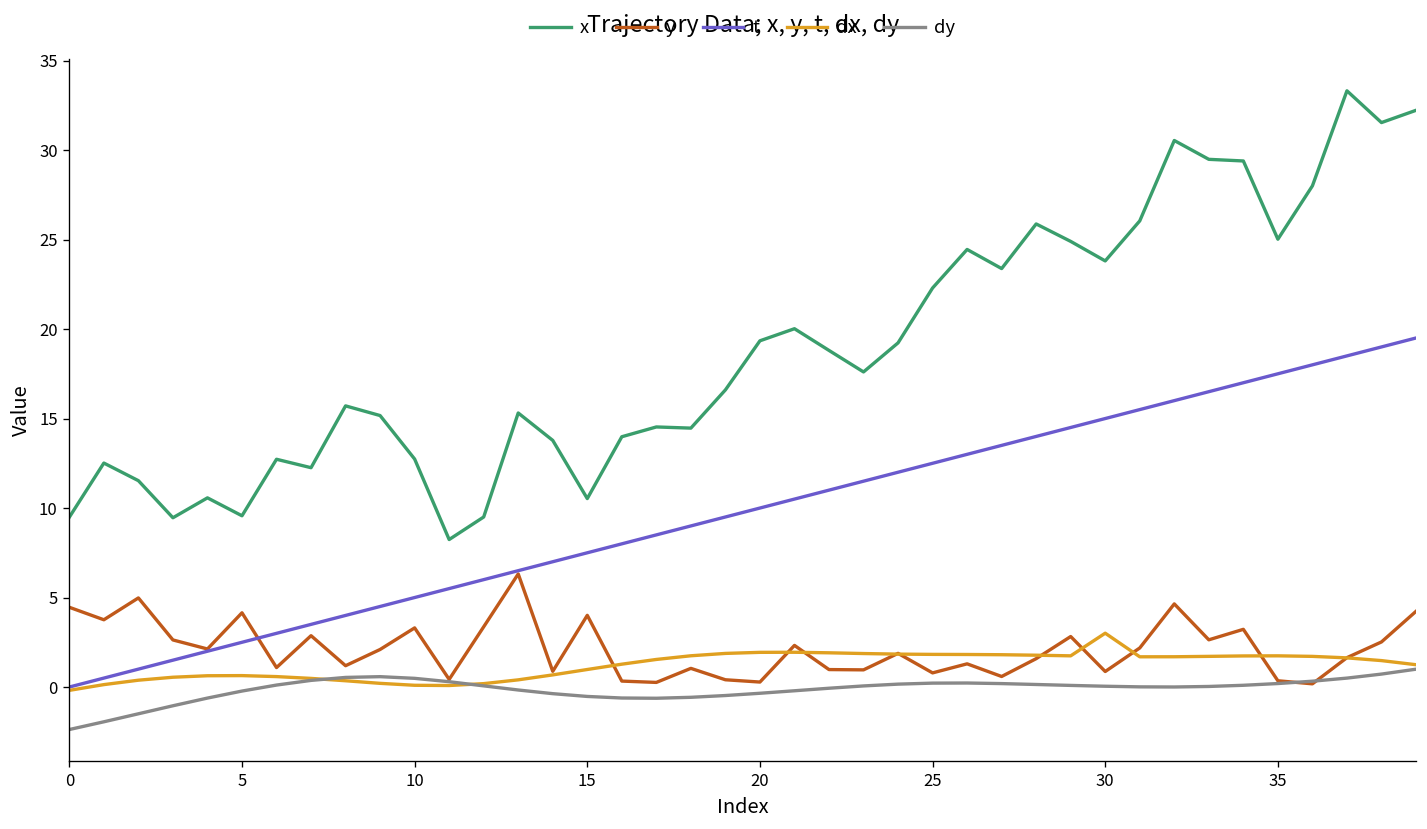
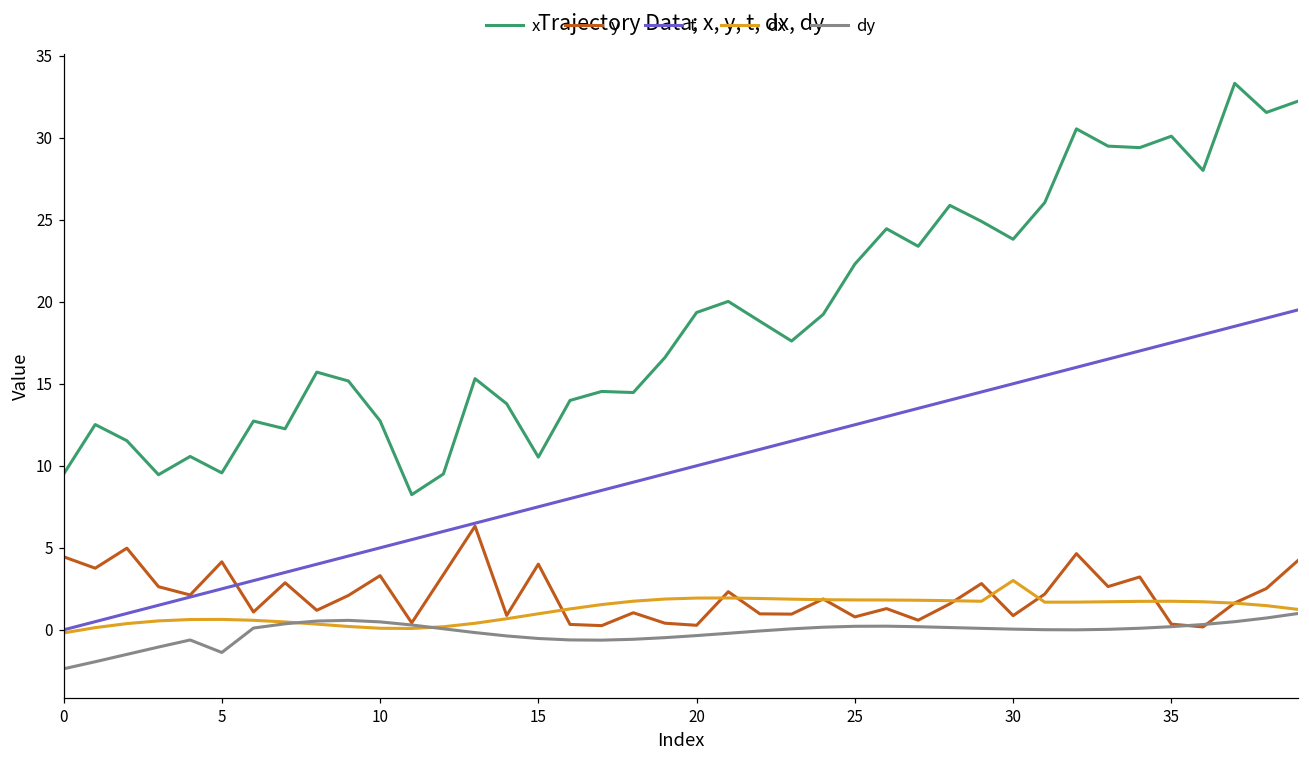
  {
    "x": {
      "0": 9.5,
      "5": 9.6,
      "10": 12.7,
      "15": 10.5,
      "20": 19.3,
      "25": 22.3,
      "30": 23.8,
-     "35": 25.0
+     "35": 30.1
    },
    "y": {
      "0": 4.5,
      "5": 4.1,
      "10": 3.3,
      "15": 4.0,
      "20": 0.3,
      "25": 0.8,
      "30": 0.9
    },
    "t": {
      "0": 0.0,
      "5": 2.5,
      "10": 5.0,
      "15": 7.5,
      "20": 10.0,
      "25": 12.5,
      "30": 15.0,
      "35": 17.5
    },
    "dx": {
      "0": -0.2,
      "5": 0.6,
      "10": 0.1,
      "15": 1.0,
      "20": 1.9,
      "25": 1.8,
      "30": 3.0,
      "35": 1.7
    },
    "dy": {
      "0": -2.4,
-     "5": -0.2,
+     "5": -1.4,
      "10": 0.5,
      "15": -0.5,
      "20": -0.3,
      "25": 0.2,
      "30": 0.0
    }
  }
